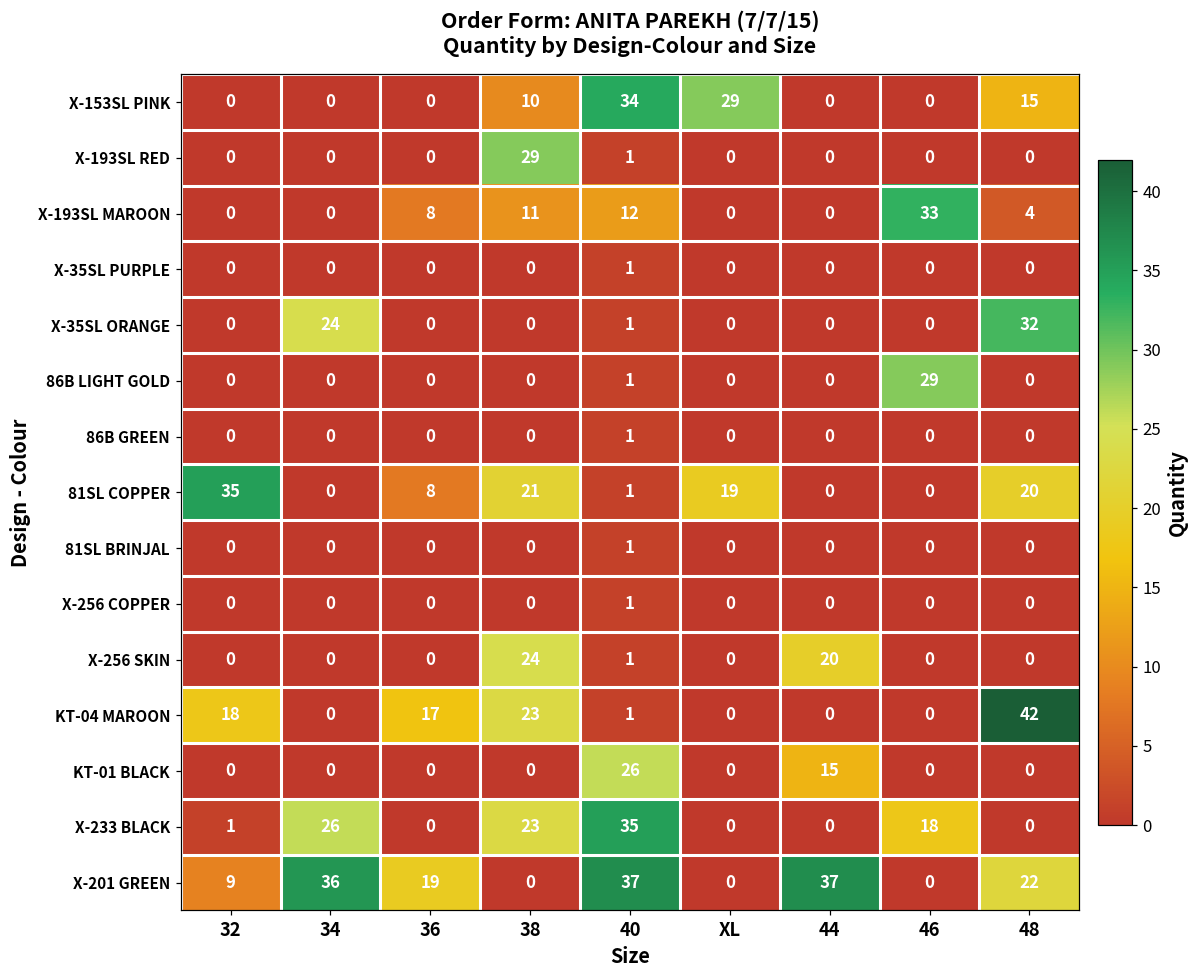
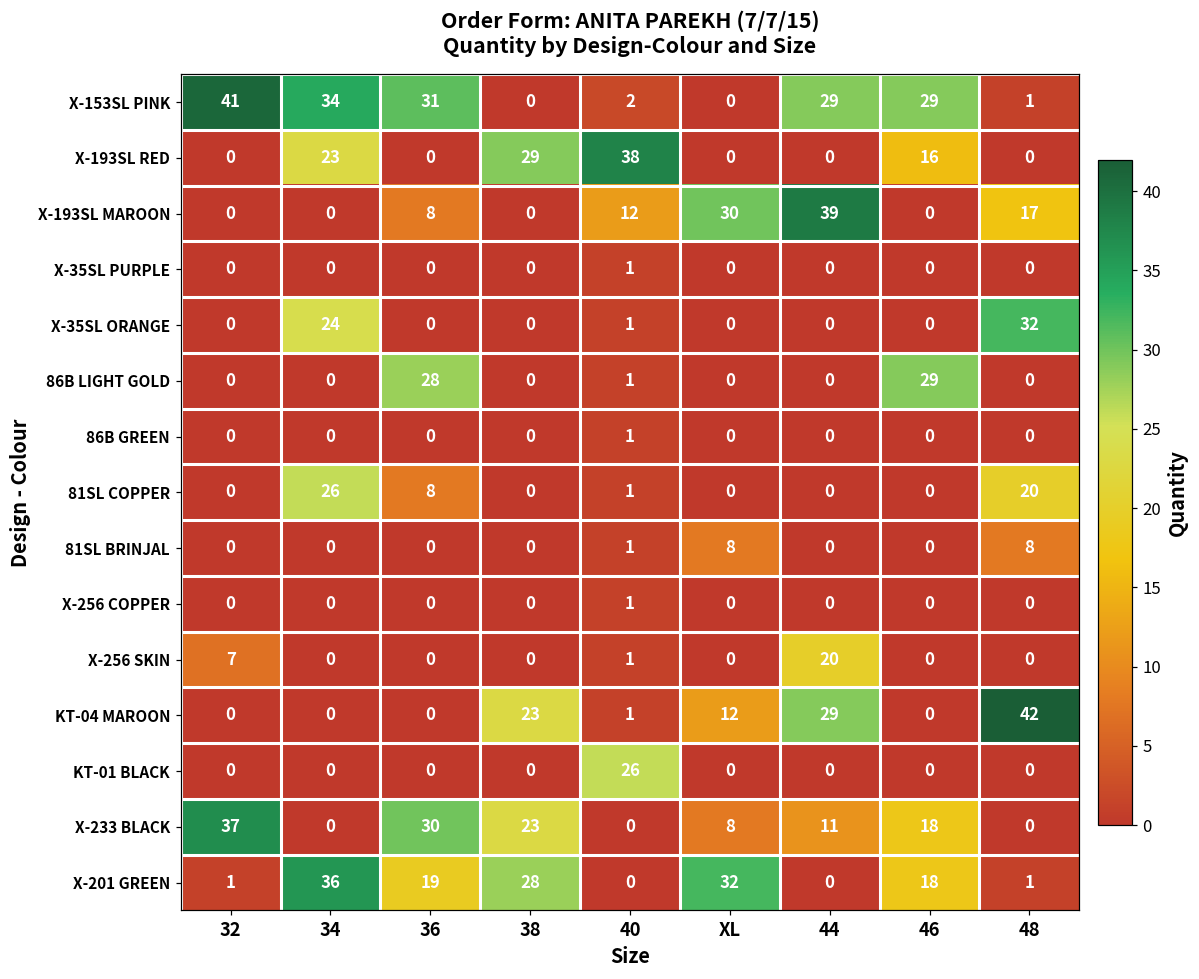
  {
    "X-153SL PINK": {
-     "32": 0,
-     "34": 0,
-     "36": 0,
-     "38": 10,
-     "40": 34,
-     "XL": 29,
-     "44": 0,
-     "46": 0,
-     "48": 15
+     "32": 41,
+     "34": 34,
+     "36": 31,
+     "38": 0,
+     "40": 2,
+     "XL": 0,
+     "44": 29,
+     "46": 29,
+     "48": 1
    },
    "X-193SL RED": {
      "32": 0,
-     "34": 0,
+     "34": 23,
      "36": 0,
      "38": 29,
-     "40": 1,
+     "40": 38,
      "XL": 0,
      "44": 0,
-     "46": 0,
+     "46": 16,
      "48": 0
    },
    "X-193SL MAROON": {
      "32": 0,
      "34": 0,
      "36": 8,
-     "38": 11,
+     "38": 0,
      "40": 12,
-     "XL": 0,
-     "44": 0,
-     "46": 33,
-     "48": 4
+     "XL": 30,
+     "44": 39,
+     "46": 0,
+     "48": 17
    },
    "X-35SL PURPLE": {
      "32": 0,
      "34": 0,
      "36": 0,
      "38": 0,
      "40": 1,
      "XL": 0,
      "44": 0,
      "46": 0,
      "48": 0
    },
    "X-35SL ORANGE": {
      "32": 0,
      "34": 24,
      "36": 0,
      "38": 0,
      "40": 1,
      "XL": 0,
      "44": 0,
      "46": 0,
      "48": 32
    },
    "86B LIGHT GOLD": {
      "32": 0,
      "34": 0,
-     "36": 0,
+     "36": 28,
      "38": 0,
      "40": 1,
      "XL": 0,
      "44": 0,
      "46": 29,
      "48": 0
    },
    "86B GREEN": {
      "32": 0,
      "34": 0,
      "36": 0,
      "38": 0,
      "40": 1,
      "XL": 0,
      "44": 0,
      "46": 0,
      "48": 0
    },
    "81SL COPPER": {
-     "32": 35,
-     "34": 0,
+     "32": 0,
+     "34": 26,
      "36": 8,
-     "38": 21,
+     "38": 0,
      "40": 1,
-     "XL": 19,
+     "XL": 0,
      "44": 0,
      "46": 0,
      "48": 20
    },
    "81SL BRINJAL": {
      "32": 0,
      "34": 0,
      "36": 0,
      "38": 0,
      "40": 1,
-     "XL": 0,
+     "XL": 8,
      "44": 0,
      "46": 0,
-     "48": 0
+     "48": 8
    },
    "X-256 COPPER": {
      "32": 0,
      "34": 0,
      "36": 0,
      "38": 0,
      "40": 1,
      "XL": 0,
      "44": 0,
      "46": 0,
      "48": 0
    },
    "X-256 SKIN": {
-     "32": 0,
+     "32": 7,
      "34": 0,
      "36": 0,
-     "38": 24,
+     "38": 0,
      "40": 1,
      "XL": 0,
      "44": 20,
      "46": 0,
      "48": 0
    },
    "KT-04 MAROON": {
-     "32": 18,
+     "32": 0,
      "34": 0,
-     "36": 17,
+     "36": 0,
      "38": 23,
      "40": 1,
-     "XL": 0,
-     "44": 0,
+     "XL": 12,
+     "44": 29,
      "46": 0,
      "48": 42
    },
    "KT-01 BLACK": {
      "32": 0,
      "34": 0,
      "36": 0,
      "38": 0,
      "40": 26,
      "XL": 0,
-     "44": 15,
+     "44": 0,
      "46": 0,
      "48": 0
    },
    "X-233 BLACK": {
-     "32": 1,
-     "34": 26,
-     "36": 0,
+     "32": 37,
+     "34": 0,
+     "36": 30,
      "38": 23,
-     "40": 35,
-     "XL": 0,
-     "44": 0,
+     "40": 0,
+     "XL": 8,
+     "44": 11,
      "46": 18,
      "48": 0
    },
    "X-201 GREEN": {
-     "32": 9,
+     "32": 1,
      "34": 36,
      "36": 19,
-     "38": 0,
-     "40": 37,
-     "XL": 0,
-     "44": 37,
-     "46": 0,
-     "48": 22
+     "38": 28,
+     "40": 0,
+     "XL": 32,
+     "44": 0,
+     "46": 18,
+     "48": 1
    }
  }
